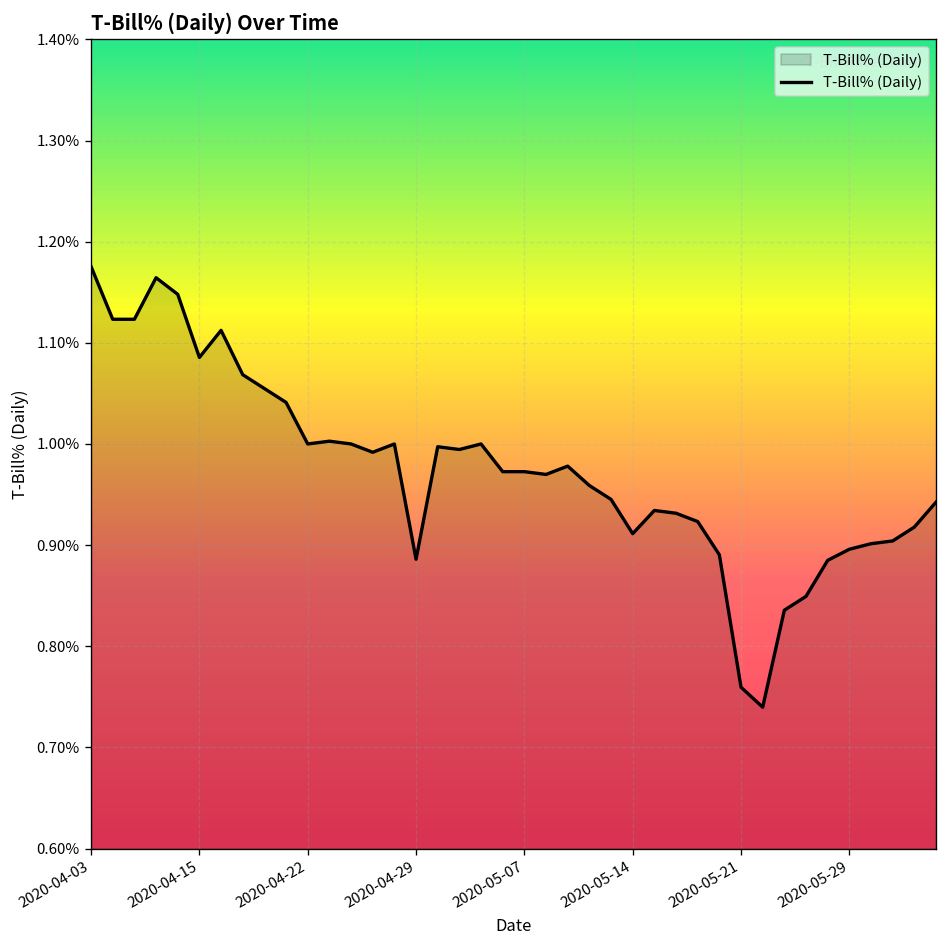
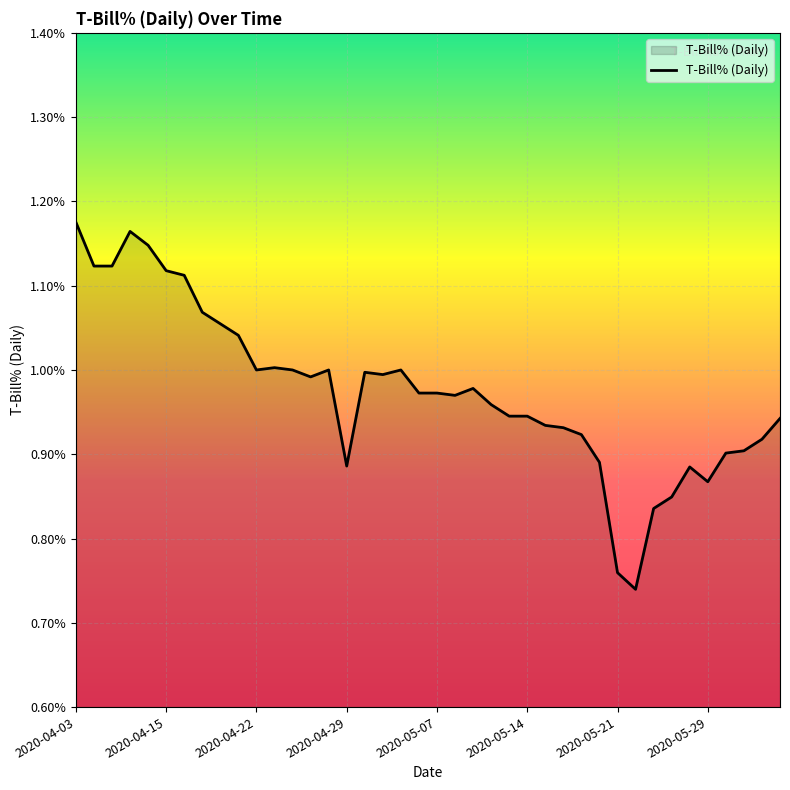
  {
    "2020-04-03": "1.18%",
-   "2020-04-15": "1.09%",
+   "2020-04-15": "1.12%",
    "2020-04-22": "1.00%",
    "2020-04-29": "0.89%",
    "2020-05-07": "0.97%",
-   "2020-05-14": "0.91%",
+   "2020-05-14": "0.95%",
    "2020-05-21": "0.76%",
-   "2020-05-29": "0.90%"
+   "2020-05-29": "0.87%"
  }
